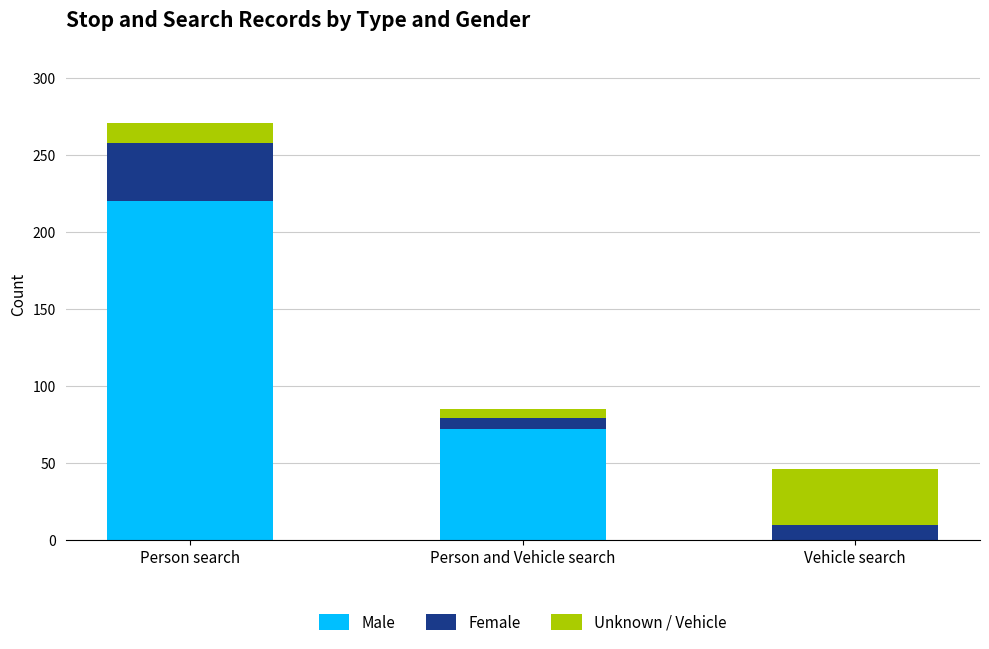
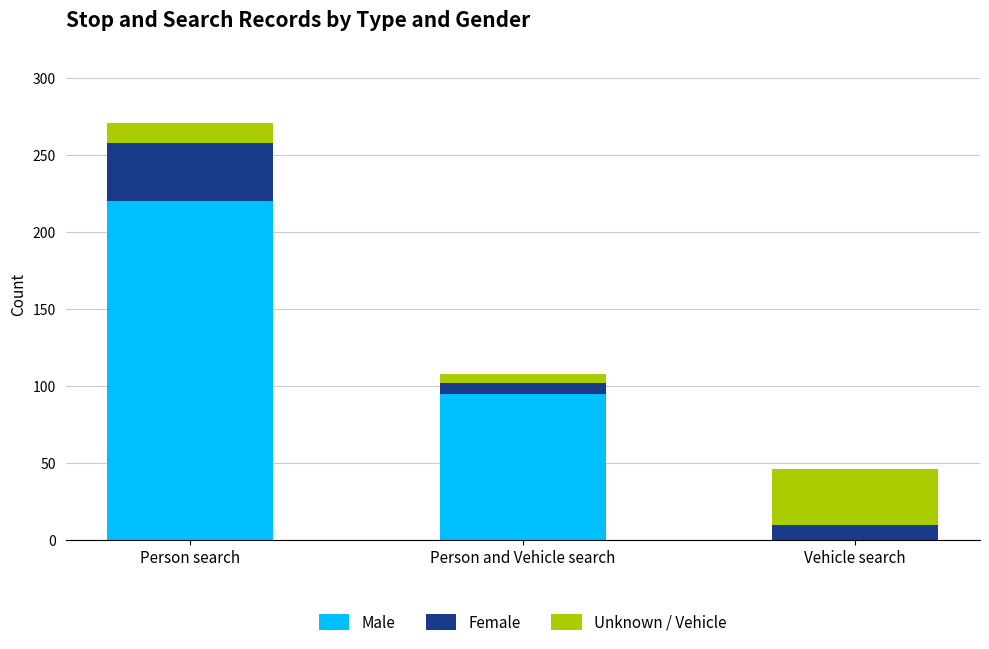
  {
    "Male": {
      "Person search": 220,
-     "Person and Vehicle search": 72,
+     "Person and Vehicle search": 95,
      "Vehicle search": 0
    },
    "Female": {
      "Person search": 38,
      "Person and Vehicle search": 7,
      "Vehicle search": 10
    },
    "Unknown / Vehicle": {
      "Person search": 13,
      "Person and Vehicle search": 6,
      "Vehicle search": 36
    }
  }
